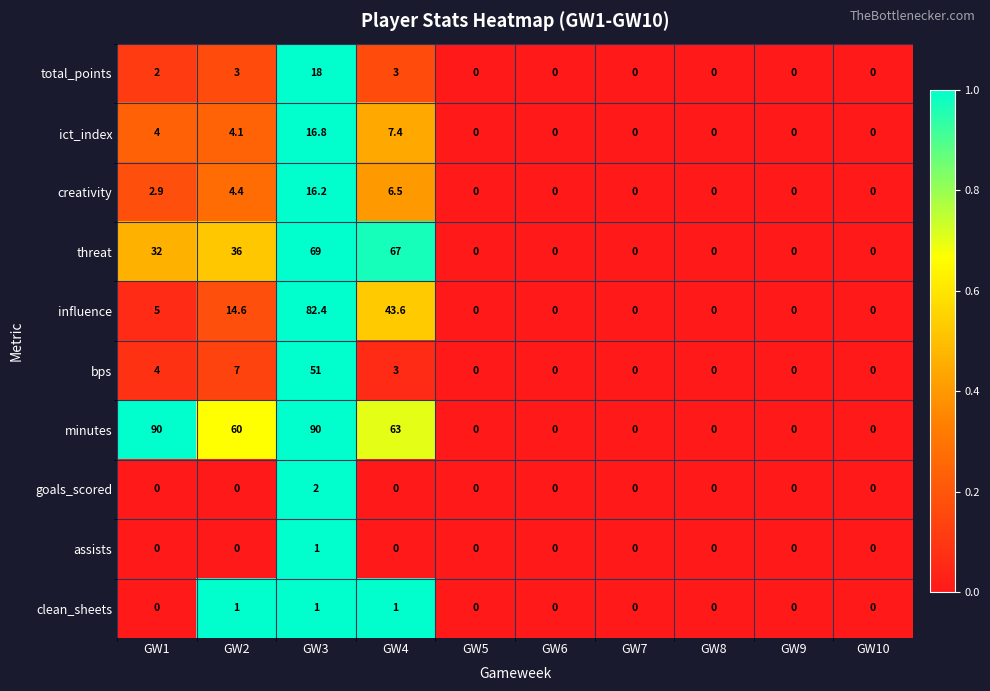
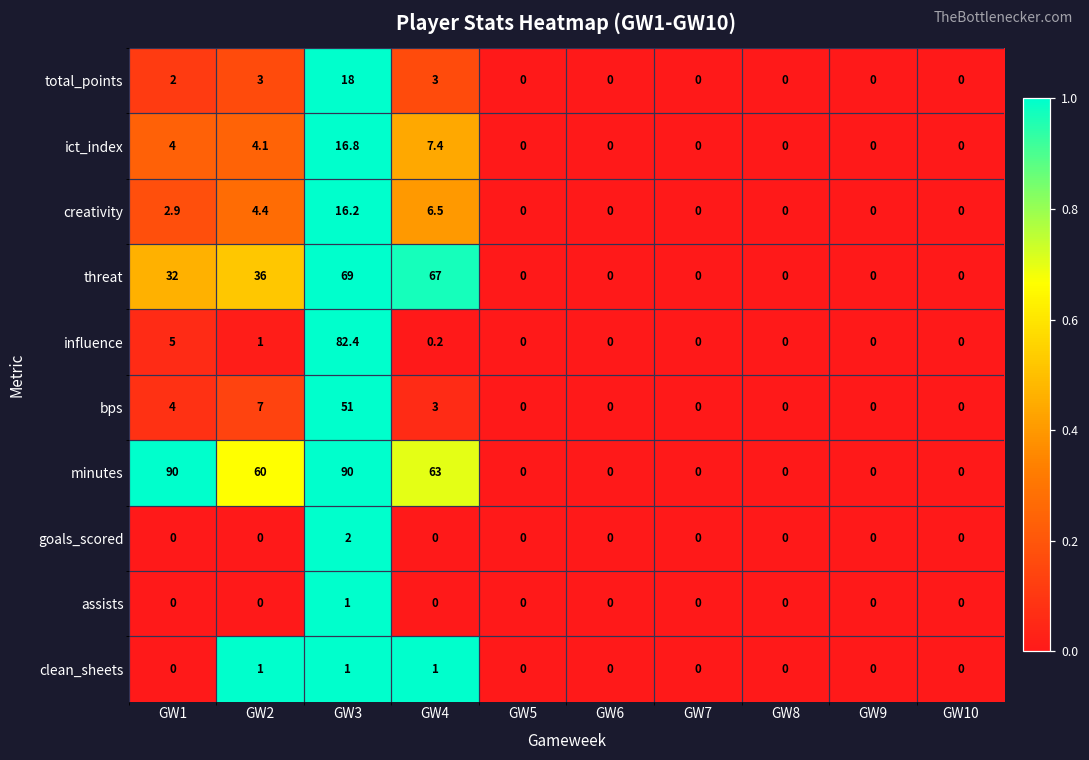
  {
    "total_points": {
      "GW1": 2,
      "GW2": 3,
      "GW3": 18,
      "GW4": 3,
      "GW5": 0,
      "GW6": 0,
      "GW7": 0,
      "GW8": 0,
      "GW9": 0,
      "GW10": 0
    },
    "ict_index": {
      "GW1": 4,
      "GW2": 4.1,
      "GW3": 16.8,
      "GW4": 7.4,
      "GW5": 0,
      "GW6": 0,
      "GW7": 0,
      "GW8": 0,
      "GW9": 0,
      "GW10": 0
    },
    "creativity": {
      "GW1": 2.9,
      "GW2": 4.4,
      "GW3": 16.2,
      "GW4": 6.5,
      "GW5": 0,
      "GW6": 0,
      "GW7": 0,
      "GW8": 0,
      "GW9": 0,
      "GW10": 0
    },
    "threat": {
      "GW1": 32,
      "GW2": 36,
      "GW3": 69,
      "GW4": 67,
      "GW5": 0,
      "GW6": 0,
      "GW7": 0,
      "GW8": 0,
      "GW9": 0,
      "GW10": 0
    },
    "influence": {
      "GW1": 5,
-     "GW2": 14.6,
+     "GW2": 1,
      "GW3": 82.4,
-     "GW4": 43.6,
+     "GW4": 0.2,
      "GW5": 0,
      "GW6": 0,
      "GW7": 0,
      "GW8": 0,
      "GW9": 0,
      "GW10": 0
    },
    "bps": {
      "GW1": 4,
      "GW2": 7,
      "GW3": 51,
      "GW4": 3,
      "GW5": 0,
      "GW6": 0,
      "GW7": 0,
      "GW8": 0,
      "GW9": 0,
      "GW10": 0
    },
    "minutes": {
      "GW1": 90,
      "GW2": 60,
      "GW3": 90,
      "GW4": 63,
      "GW5": 0,
      "GW6": 0,
      "GW7": 0,
      "GW8": 0,
      "GW9": 0,
      "GW10": 0
    },
    "goals_scored": {
      "GW1": 0,
      "GW2": 0,
      "GW3": 2,
      "GW4": 0,
      "GW5": 0,
      "GW6": 0,
      "GW7": 0,
      "GW8": 0,
      "GW9": 0,
      "GW10": 0
    },
    "assists": {
      "GW1": 0,
      "GW2": 0,
      "GW3": 1,
      "GW4": 0,
      "GW5": 0,
      "GW6": 0,
      "GW7": 0,
      "GW8": 0,
      "GW9": 0,
      "GW10": 0
    },
    "clean_sheets": {
      "GW1": 0,
      "GW2": 1,
      "GW3": 1,
      "GW4": 1,
      "GW5": 0,
      "GW6": 0,
      "GW7": 0,
      "GW8": 0,
      "GW9": 0,
      "GW10": 0
    }
  }
